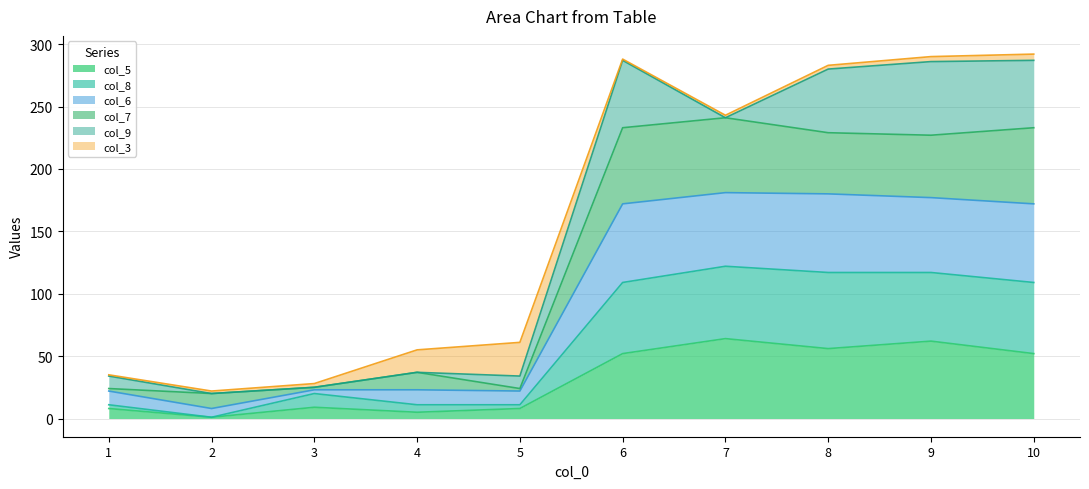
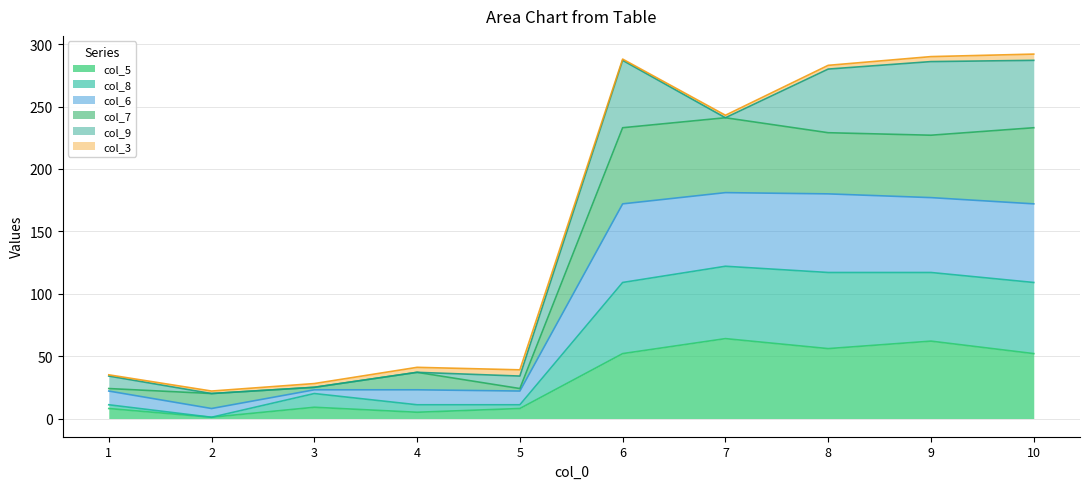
  {
    "col_3": {
      "3": 3,
-     "4": 18,
-     "5": 27,
+     "4": 4,
+     "5": 5,
      "8": 3,
      "9": 4,
      "10": 5
    }
  }
